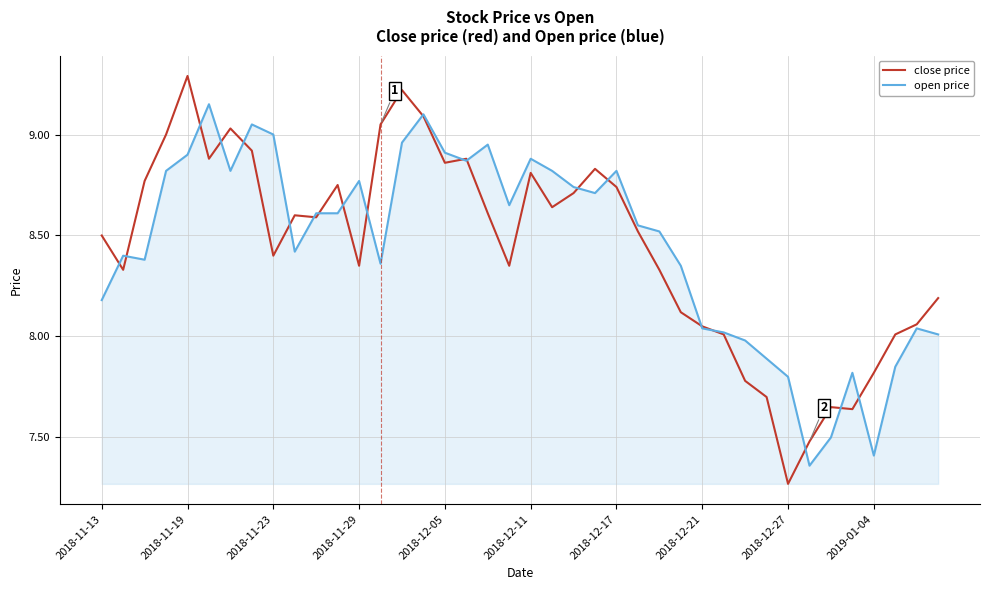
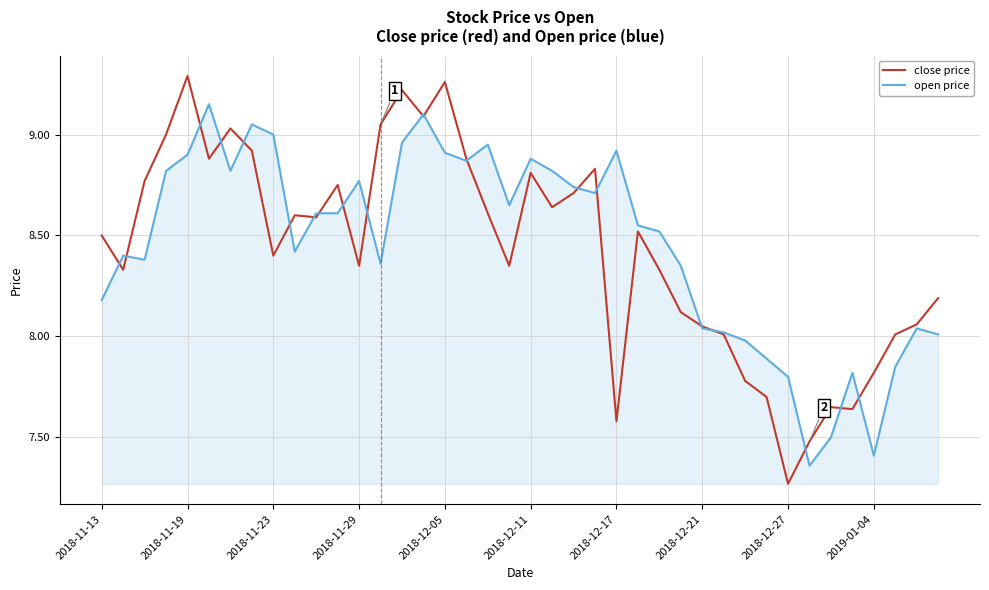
  {
    "close price": {
      "2018-11-13": 8.50,
      "2018-11-19": 9.29,
      "2018-11-23": 8.40,
      "2018-11-29": 8.35,
-     "2018-12-05": 8.86,
+     "2018-12-05": 9.26,
      "2018-12-11": 8.81,
-     "2018-12-17": 8.74,
+     "2018-12-17": 7.58,
      "2018-12-27": 7.27,
      "2019-01-04": 7.82
    },
    "open price": {
      "2018-11-13": 8.18,
      "2018-11-19": 8.90,
      "2018-11-23": 9.00,
      "2018-11-29": 8.77,
      "2018-12-05": 8.91,
      "2018-12-11": 8.88,
-     "2018-12-17": 8.82,
+     "2018-12-17": 8.92,
      "2018-12-27": 7.80,
      "2019-01-04": 7.41
    }
  }
